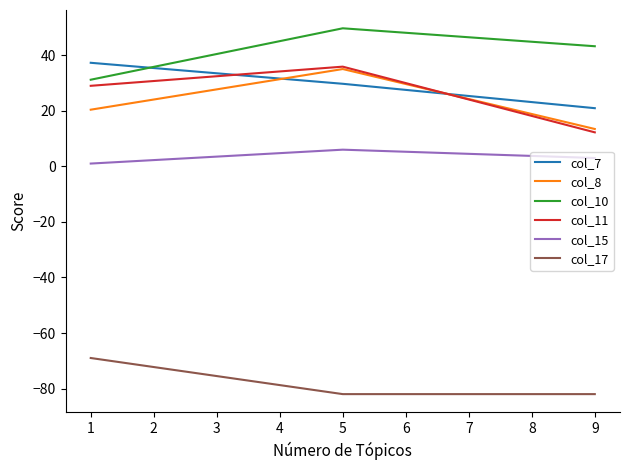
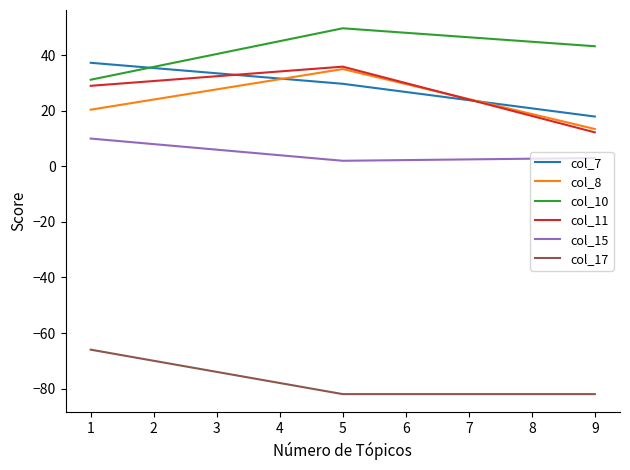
  {
    "col_7": {
      "1": 37,
      "5": 30,
-     "9": 21
+     "9": 18
    },
    "col_8": {
      "1": 20,
      "9": 13
    },
    "col_10": {
      "1": 31,
      "5": 50,
      "9": 43
    },
    "col_11": {
      "1": 29,
      "9": 12
    },
    "col_15": {
-     "1": 1,
-     "5": 6
+     "1": 10,
+     "5": 2
    },
    "col_17": {
-     "1": -69,
+     "1": -66,
      "5": -82,
      "9": -82
    }
  }
